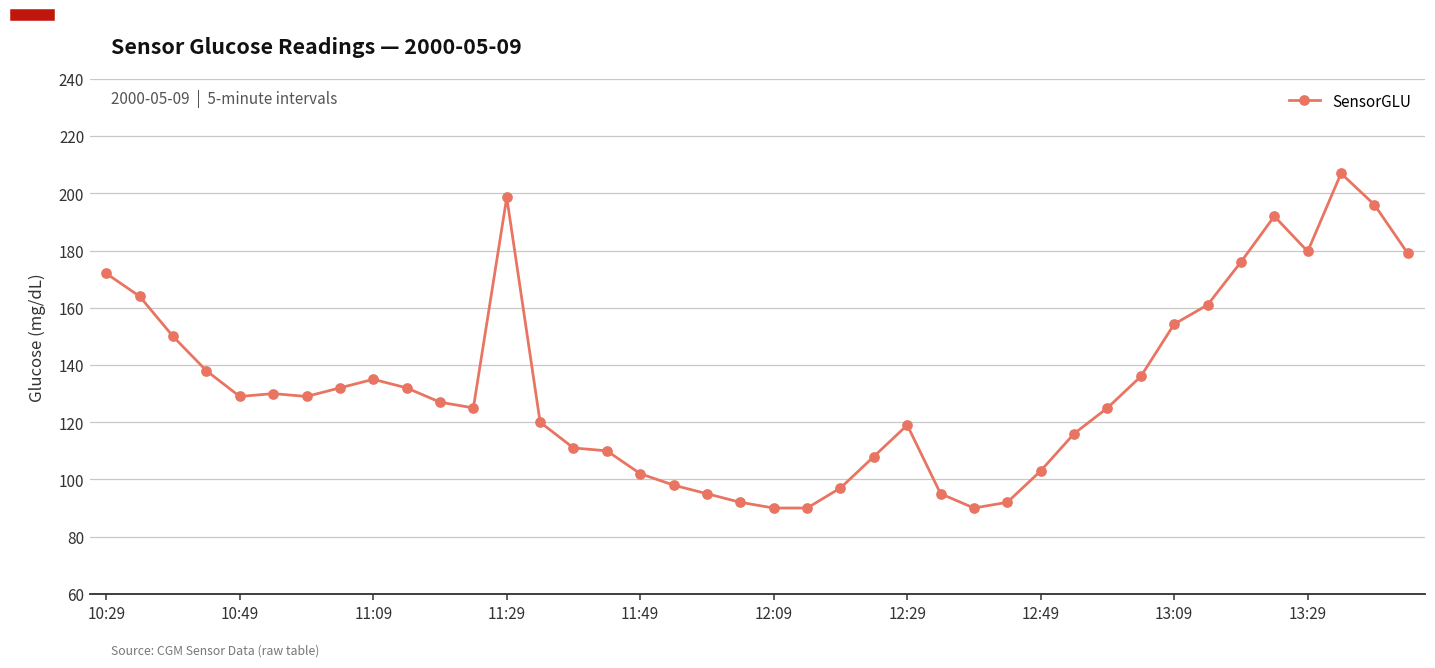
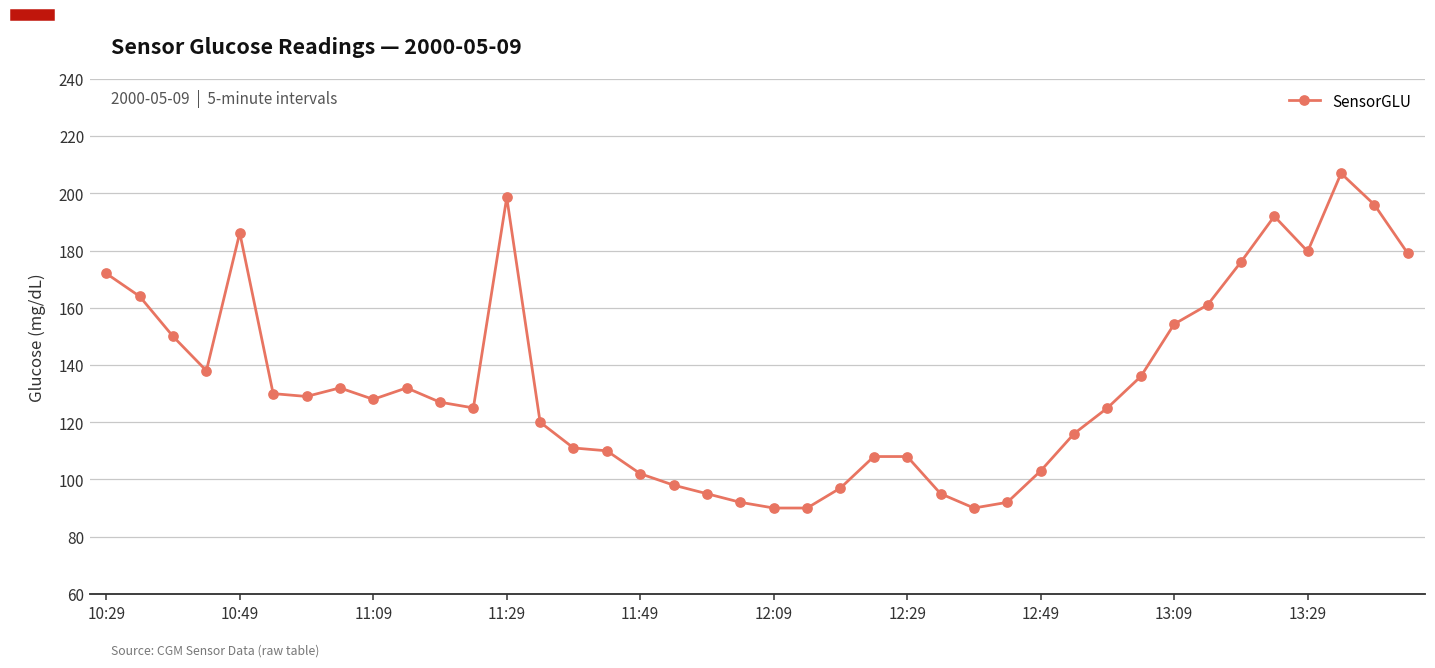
  {
    "10:29": 172,
-   "10:49": 129,
-   "11:09": 135,
+   "10:49": 186,
+   "11:09": 128,
    "11:29": 199,
    "11:49": 102,
    "12:09": 90,
-   "12:29": 119,
+   "12:29": 108,
    "12:49": 103,
    "13:09": 154,
    "13:29": 180
  }
